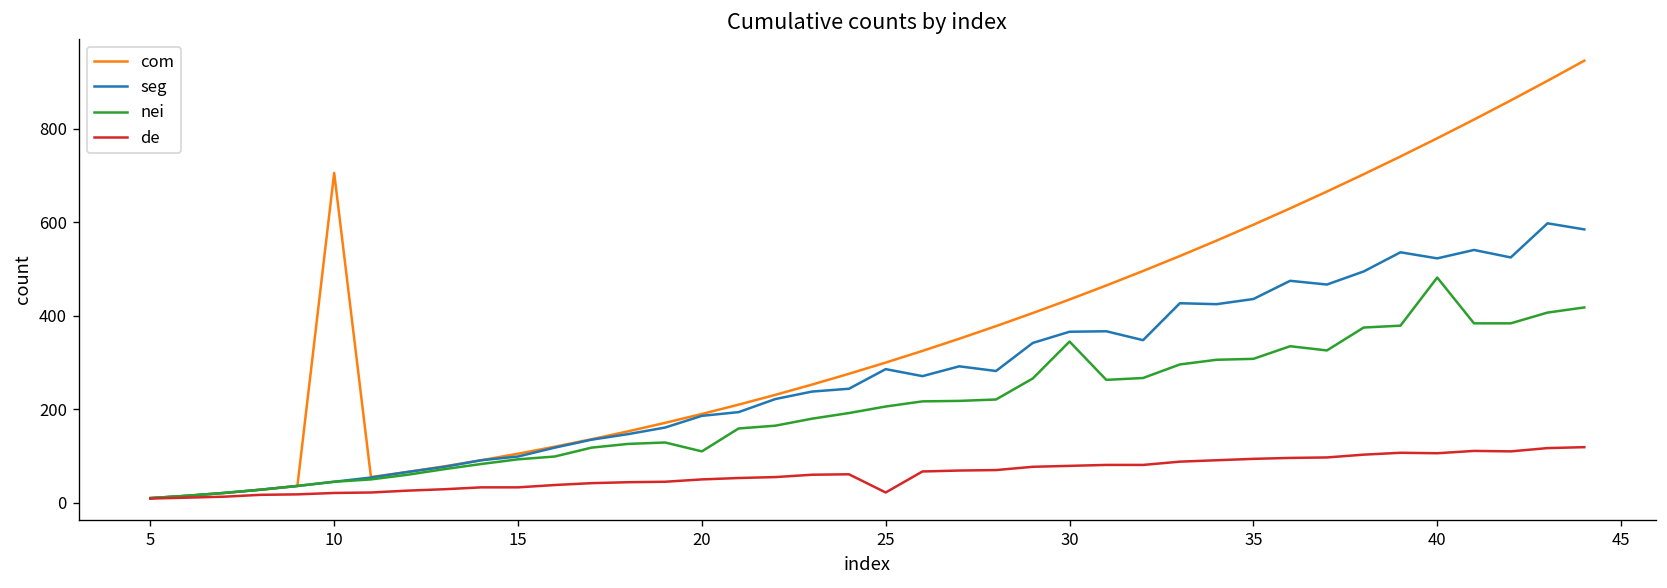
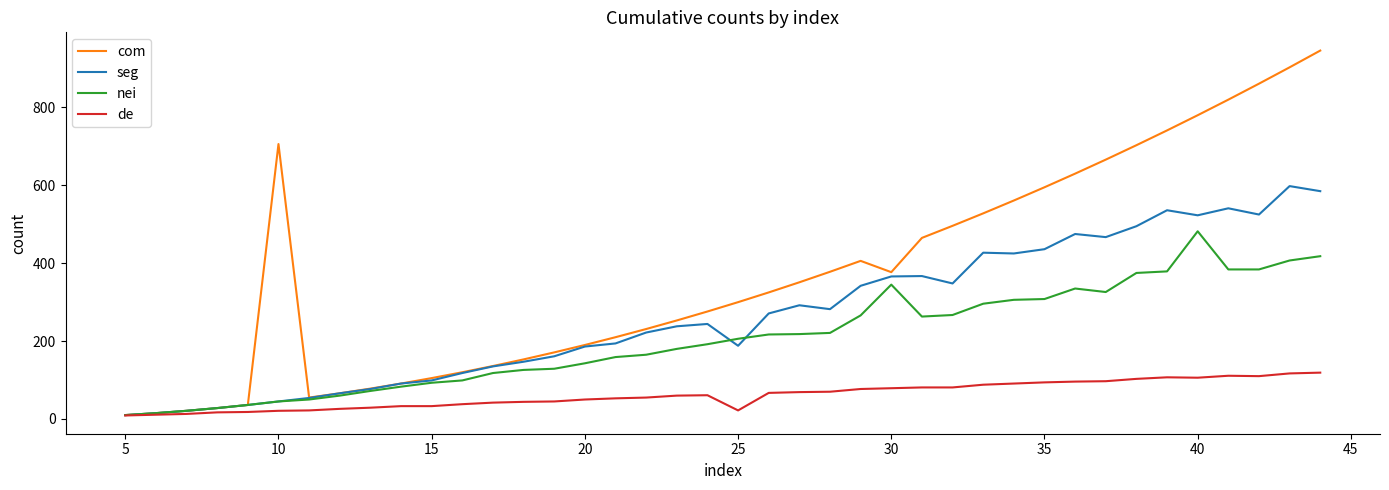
  {
    "com": {
      "10": 710,
      "25": 300,
-     "30": 440,
+     "30": 380,
      "35": 600,
      "40": 780
    },
    "seg": {
-     "25": 290,
+     "25": 190,
      "30": 370,
      "35": 440,
      "40": 520
    },
    "nei": {
-     "20": 110,
+     "20": 140,
      "25": 210,
      "30": 350,
      "35": 310,
      "40": 480
    },
    "de": {
      "10": 20,
      "15": 30,
      "20": 50,
      "25": 20,
      "30": 80,
      "35": 90,
      "40": 110
    }
  }
